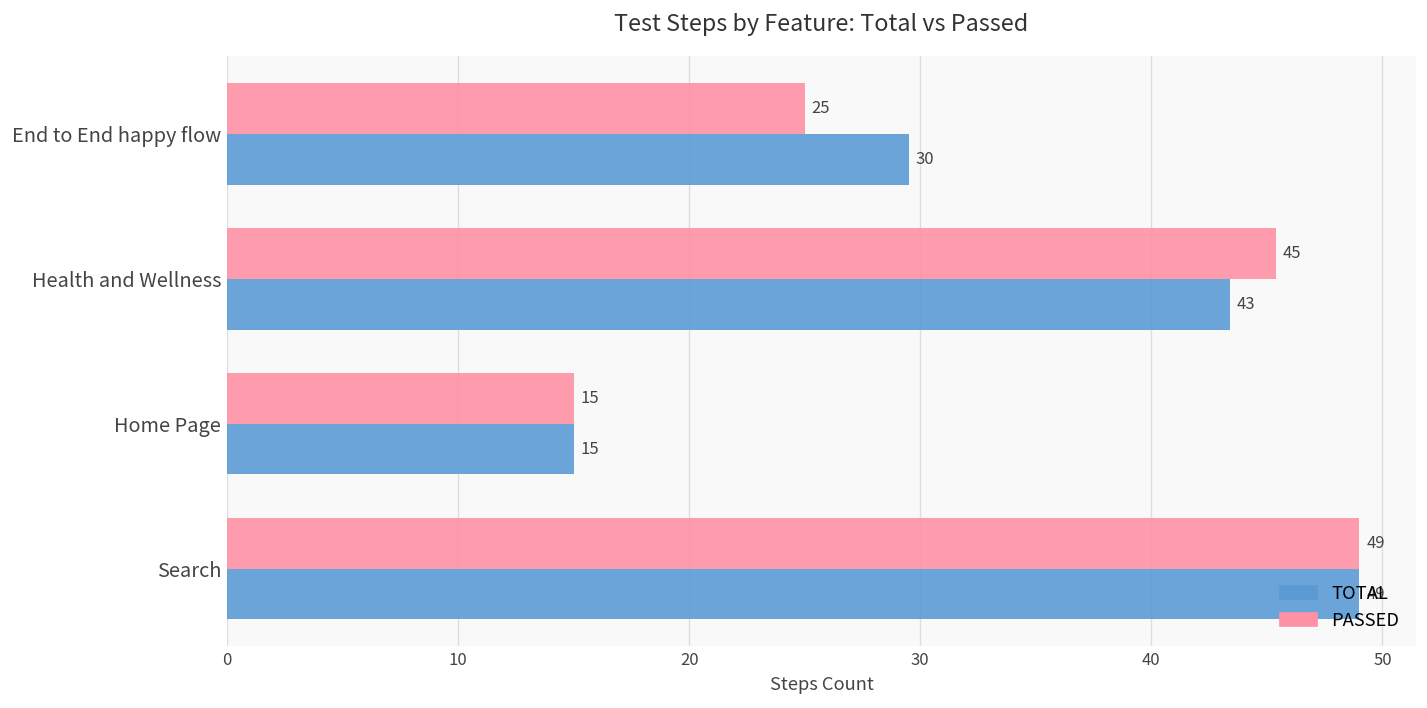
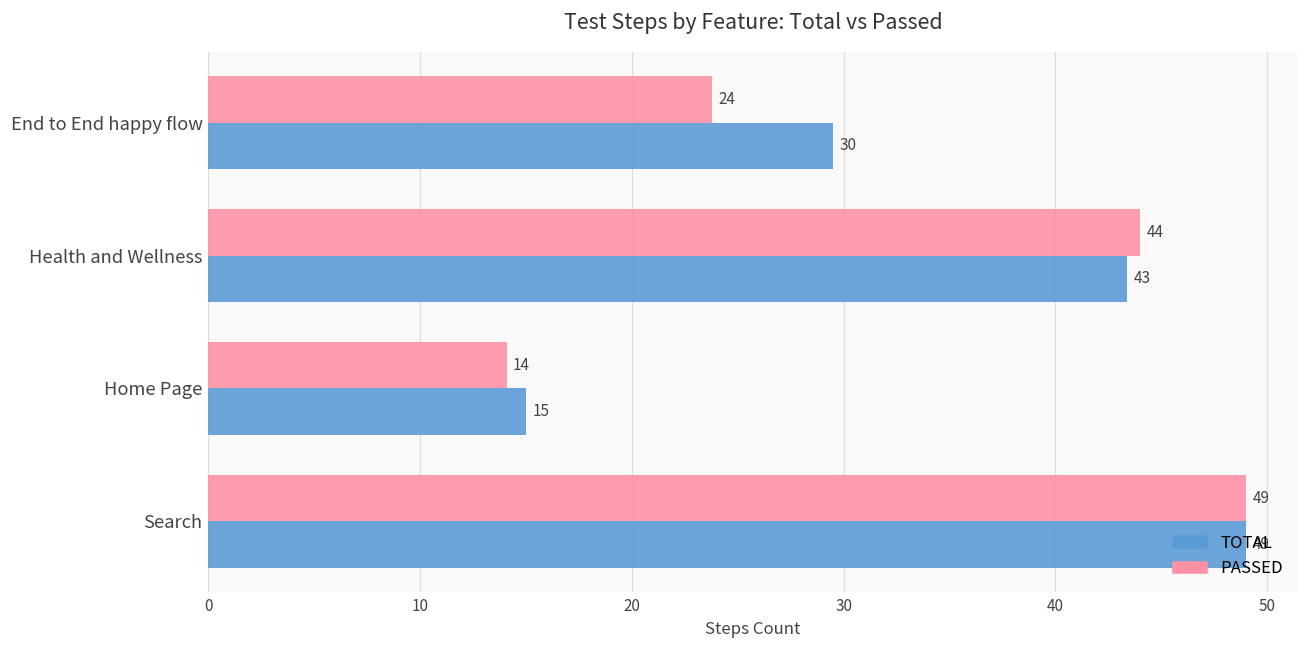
  {
    "TOTAL": {
      "End to End happy flow": 30,
      "Health and Wellness": 43,
      "Home Page": 15,
      "Search": 49
    },
    "PASSED": {
-     "End to End happy flow": 25,
-     "Health and Wellness": 45,
-     "Home Page": 15,
+     "End to End happy flow": 24,
+     "Health and Wellness": 44,
+     "Home Page": 14,
      "Search": 49
    }
  }
